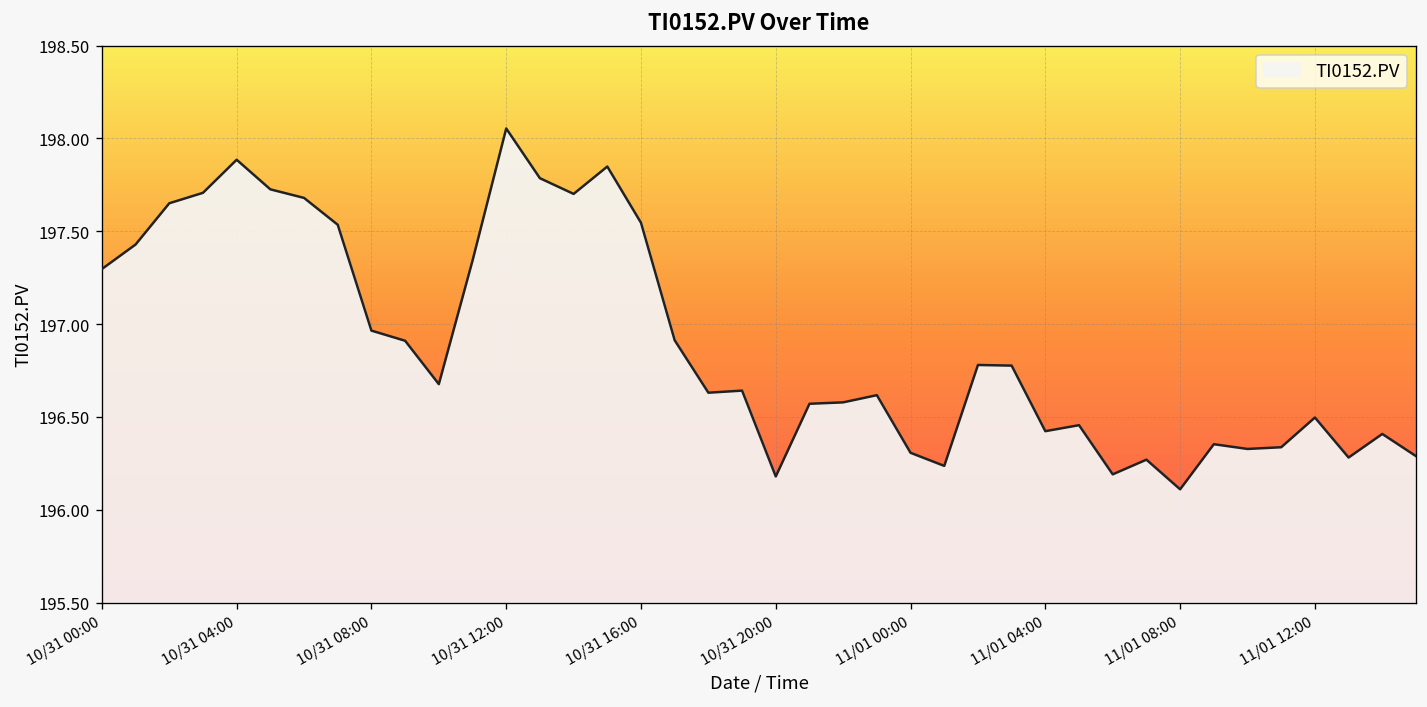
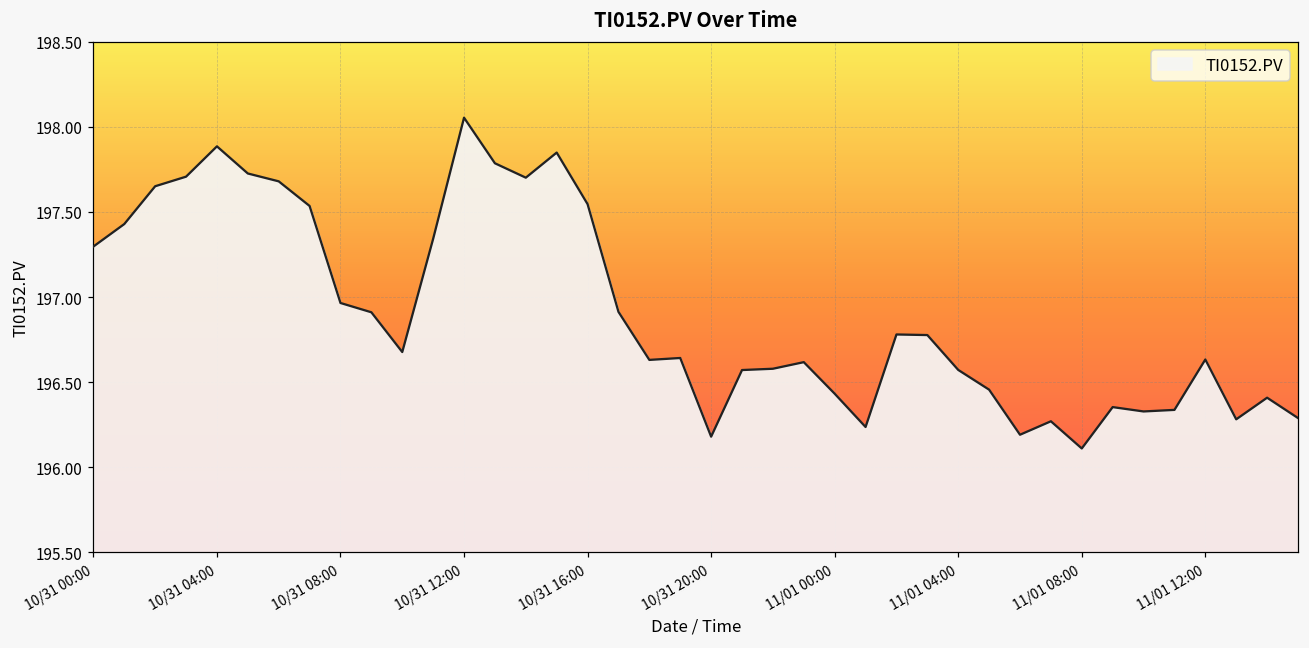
  {
    "10/31 00:00": 197.30,
    "10/31 04:00": 197.89,
    "10/31 08:00": 196.96,
    "10/31 12:00": 198.05,
    "10/31 16:00": 197.55,
    "10/31 20:00": 196.18,
-   "11/01 00:00": 196.31,
-   "11/01 04:00": 196.42,
+   "11/01 00:00": 196.43,
+   "11/01 04:00": 196.57,
    "11/01 08:00": 196.11,
-   "11/01 12:00": 196.50
+   "11/01 12:00": 196.63
  }
